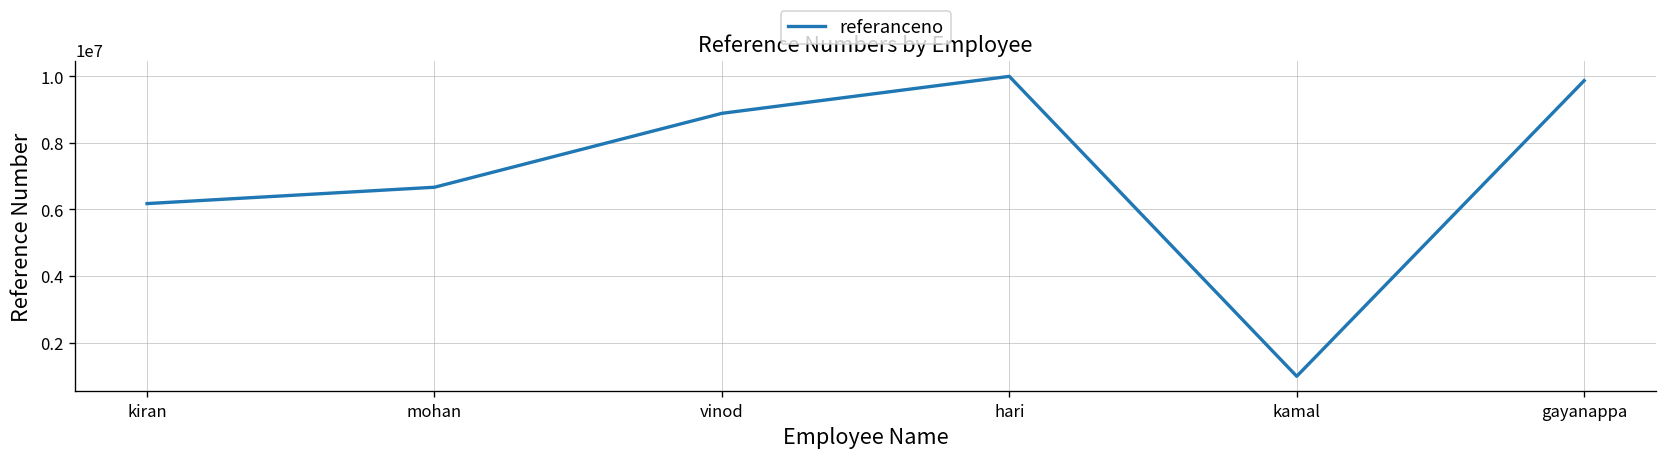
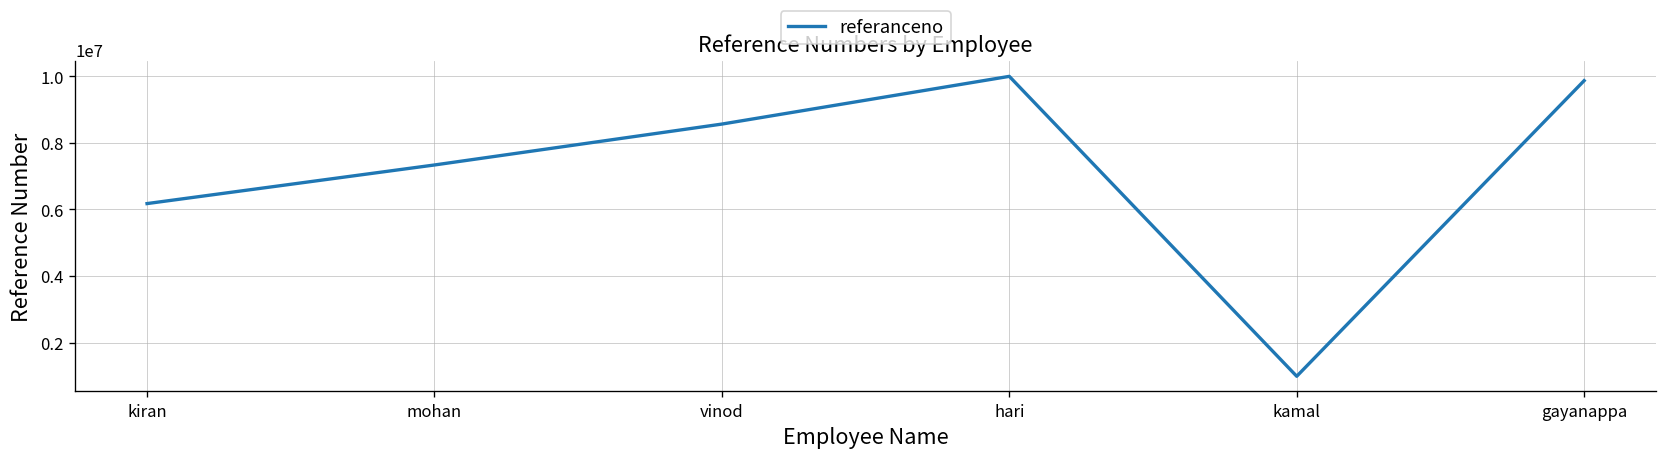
  {
    "kiran": 6200000,
-   "mohan": 6700000,
-   "vinod": 8900000,
+   "mohan": 7300000,
+   "vinod": 8600000,
    "hari": 10000000,
    "kamal": 1000000,
    "gayanappa": 9900000
  }
